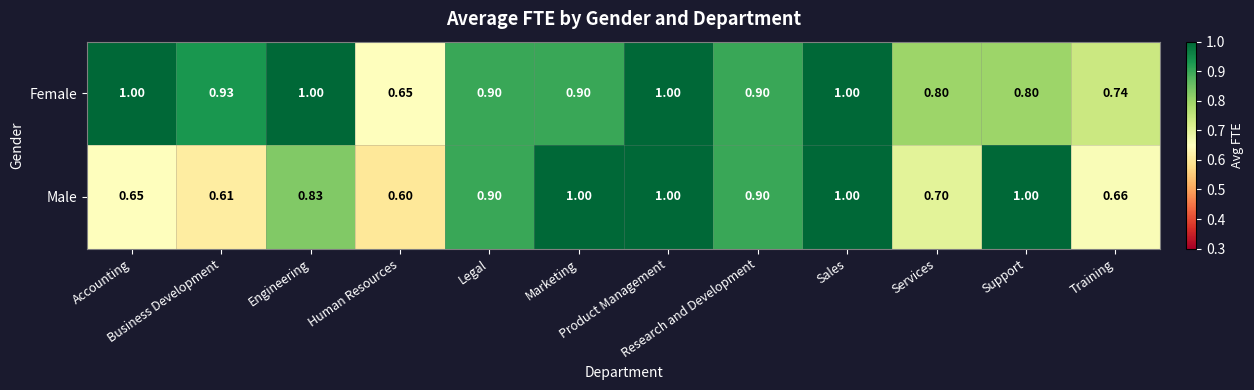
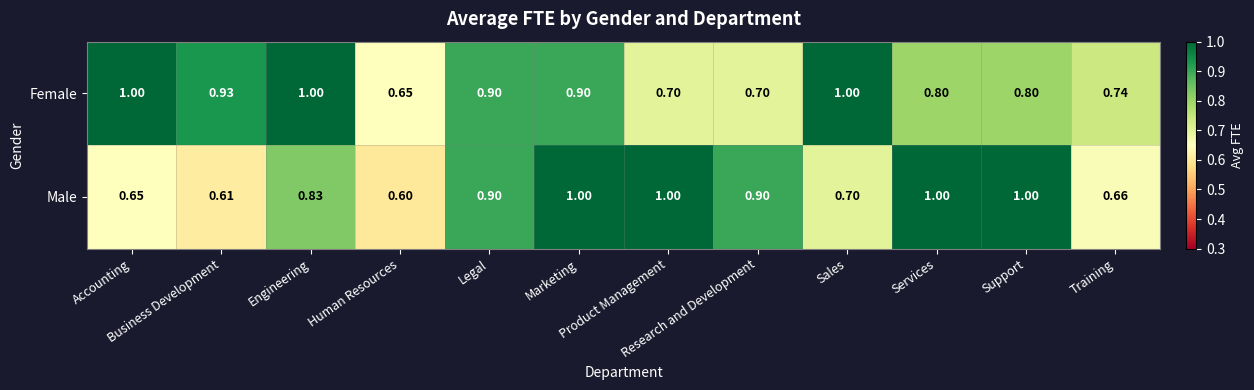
  {
    "Female": {
      "Accounting": 1.00,
      "Business Development": 0.93,
      "Engineering": 1.00,
      "Human Resources": 0.65,
      "Legal": 0.90,
      "Marketing": 0.90,
-     "Product Management": 1.00,
-     "Research and Development": 0.90,
+     "Product Management": 0.70,
+     "Research and Development": 0.70,
      "Sales": 1.00,
      "Services": 0.80,
      "Support": 0.80,
      "Training": 0.74
    },
    "Male": {
      "Accounting": 0.65,
      "Business Development": 0.61,
      "Engineering": 0.83,
      "Human Resources": 0.60,
      "Legal": 0.90,
      "Marketing": 1.00,
      "Product Management": 1.00,
      "Research and Development": 0.90,
-     "Sales": 1.00,
-     "Services": 0.70,
+     "Sales": 0.70,
+     "Services": 1.00,
      "Support": 1.00,
      "Training": 0.66
    }
  }
